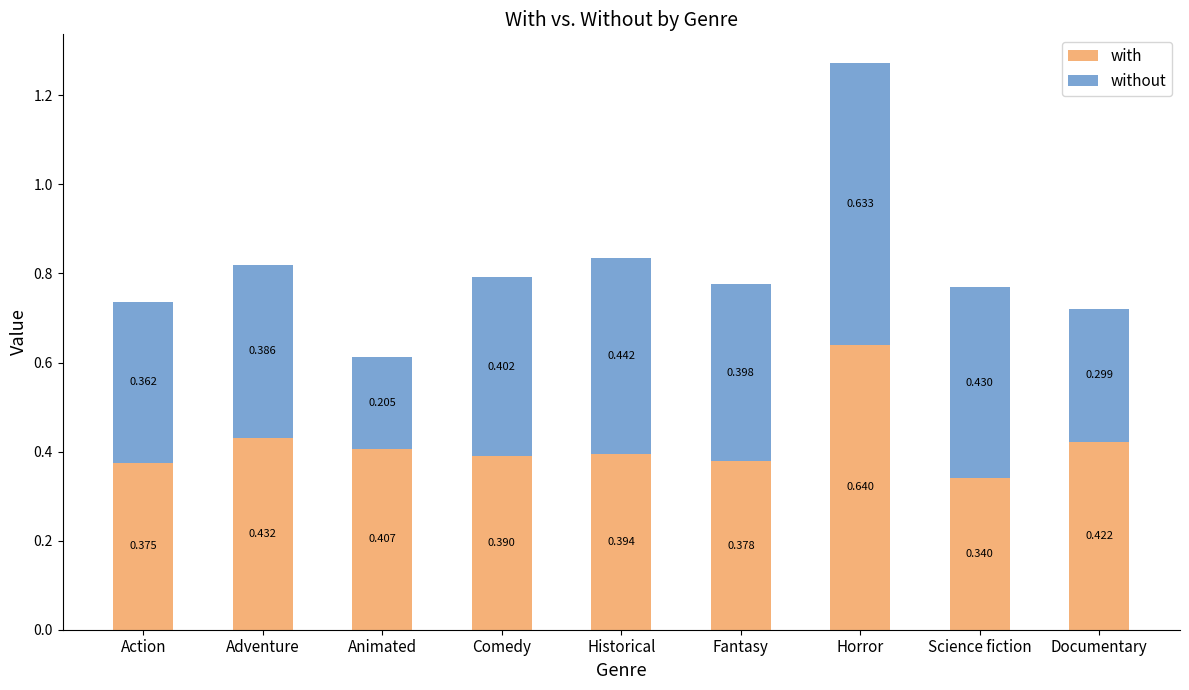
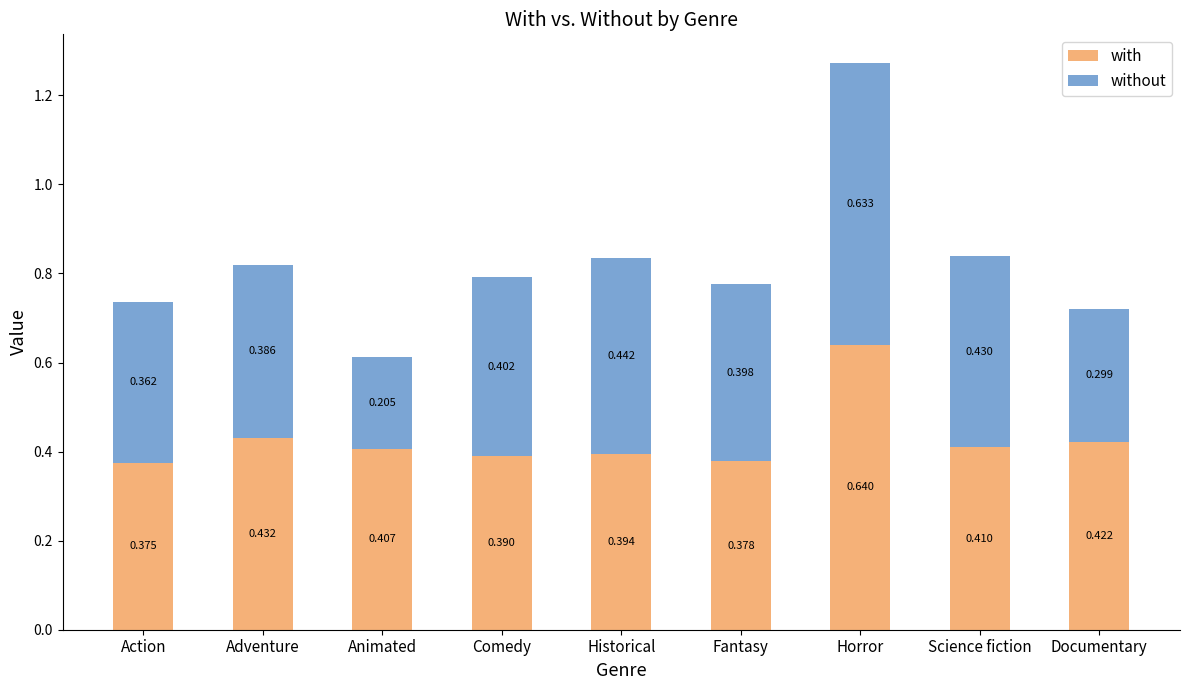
  {
    "with": {
      "Action": 0.375,
      "Adventure": 0.432,
      "Animated": 0.407,
      "Comedy": 0.390,
      "Historical": 0.394,
      "Fantasy": 0.378,
      "Horror": 0.640,
-     "Science fiction": 0.340,
+     "Science fiction": 0.410,
      "Documentary": 0.422
    },
    "without": {
      "Action": 0.362,
      "Adventure": 0.386,
      "Animated": 0.205,
      "Comedy": 0.402,
      "Historical": 0.442,
      "Fantasy": 0.398,
      "Horror": 0.633,
      "Science fiction": 0.430,
      "Documentary": 0.299
    }
  }
